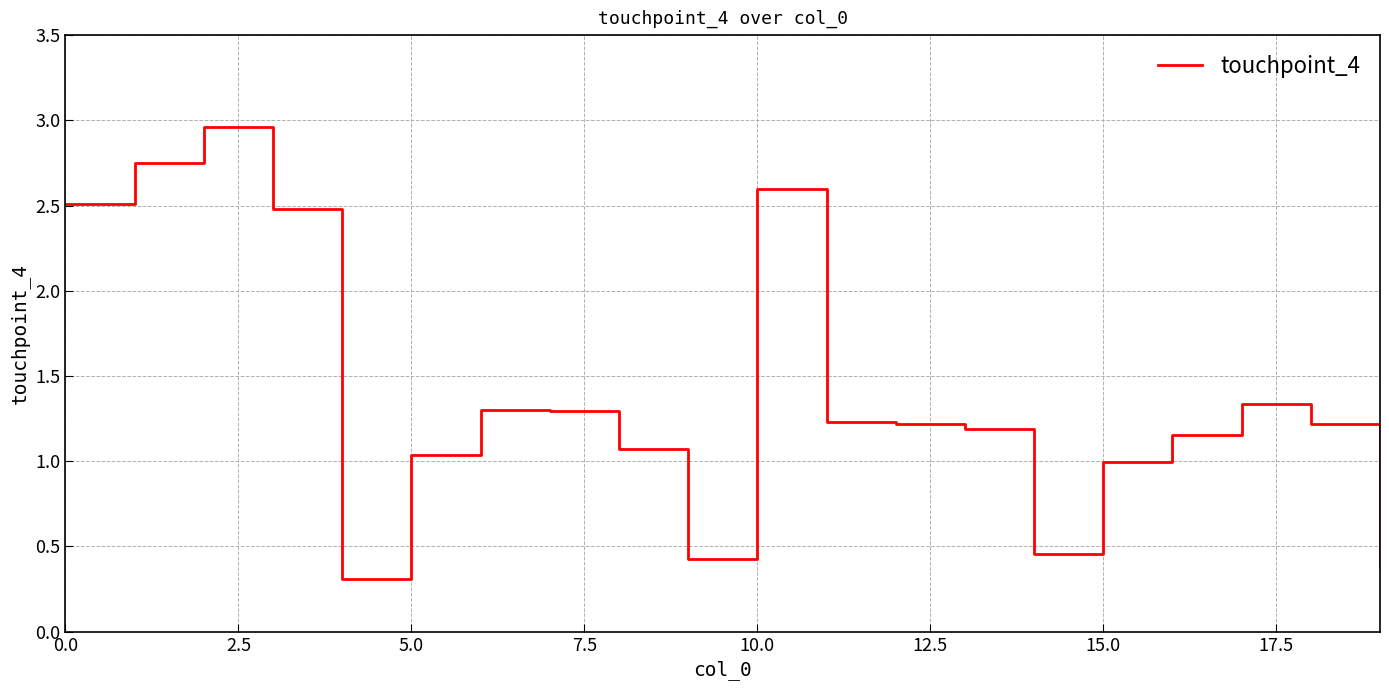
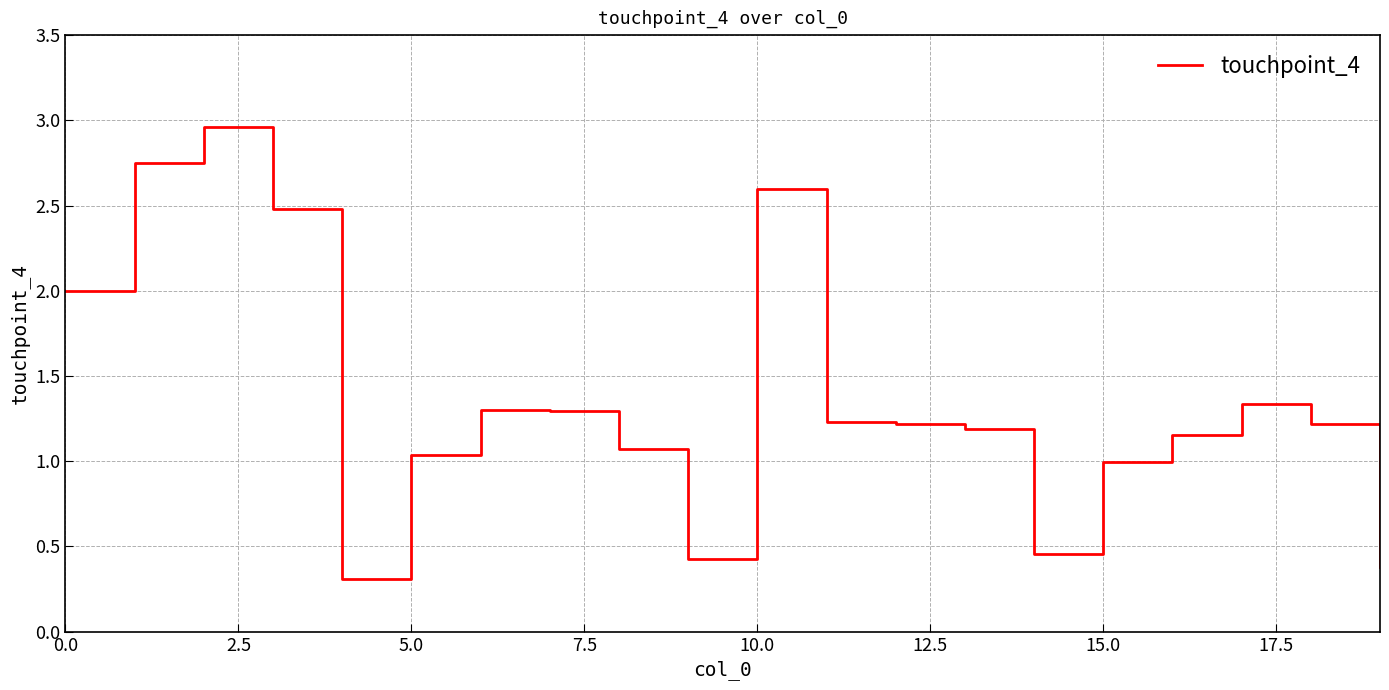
  {
-   "0.0": 2.51,
+   "0.0": 2.00,
    "5.0": 1.04,
    "10.0": 2.60,
    "15.0": 1.00
  }
